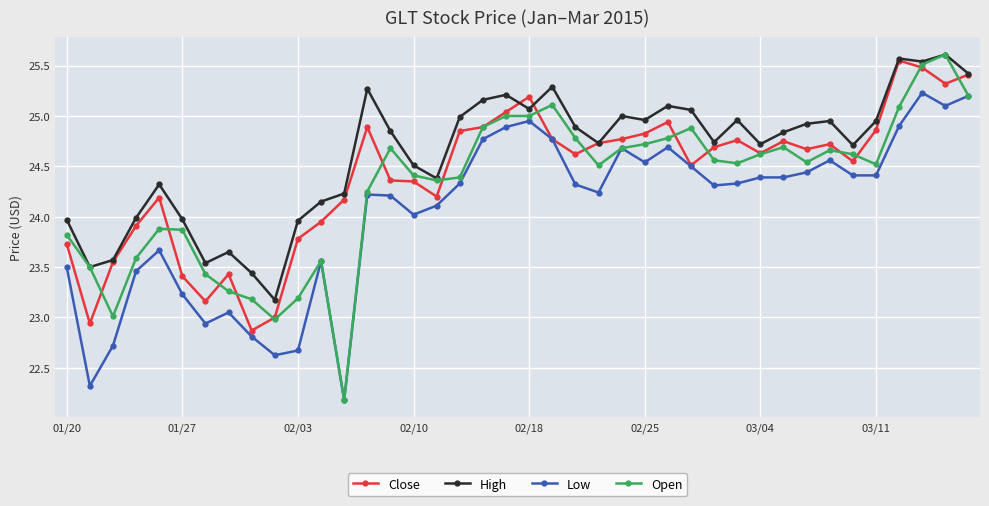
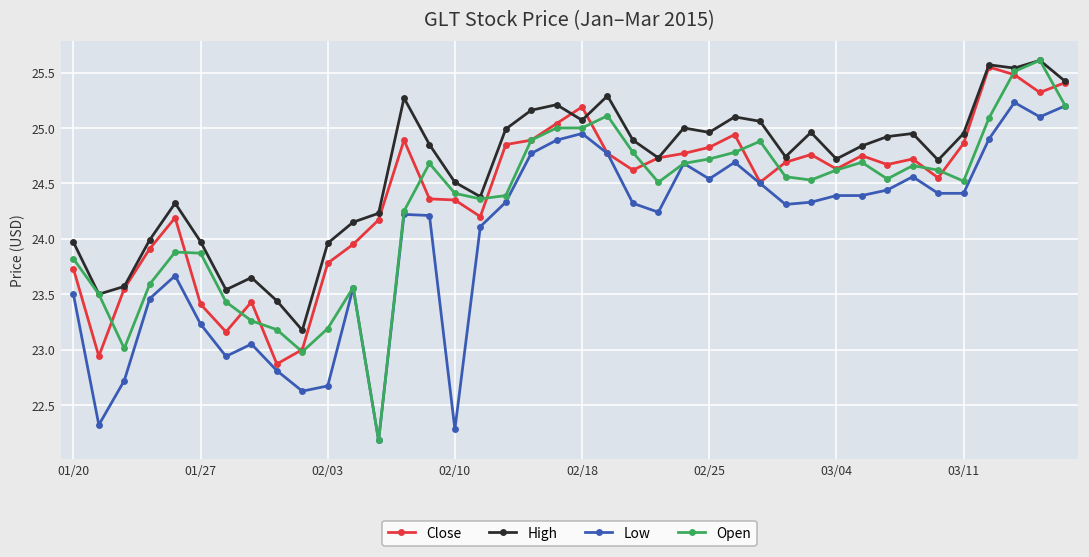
  {
    "Close": {
      "01/20": 23.73,
      "01/27": 23.41,
      "02/03": 23.78,
      "02/10": 24.35,
      "02/18": 25.19,
      "02/25": 24.83,
      "03/11": 24.86
    },
    "High": {
      "01/20": 23.97,
      "01/27": 23.97,
      "02/03": 23.96,
      "02/10": 24.51,
      "02/18": 25.07,
      "02/25": 24.96,
      "03/04": 24.72,
      "03/11": 24.95
    },
    "Low": {
      "01/20": 23.50,
      "01/27": 23.23,
      "02/03": 22.67,
-     "02/10": 24.02,
+     "02/10": 22.28,
      "02/18": 24.95,
      "02/25": 24.54,
      "03/04": 24.39,
      "03/11": 24.41
    },
    "Open": {
      "01/20": 23.82,
      "01/27": 23.87,
      "02/03": 23.19,
      "02/10": 24.41,
      "02/18": 25.00,
      "02/25": 24.72,
      "03/11": 24.52
    }
  }
